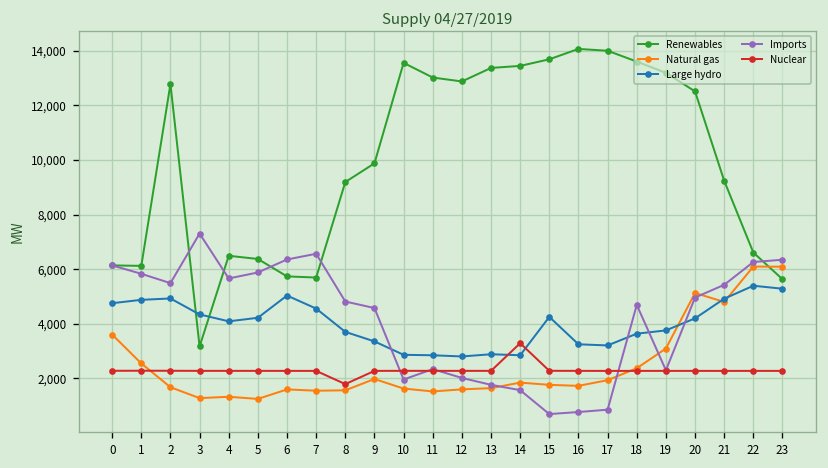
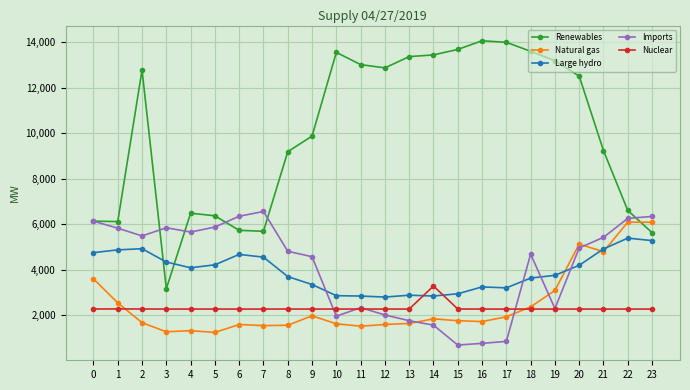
  {
    "Renewables": {
      "1": "6,100",
      "2": "12,800",
      "3": "3,200",
      "4": "6,500",
      "5": "6,400",
      "6": "5,700",
      "7": "5,700",
      "8": "9,200",
      "9": "9,900",
      "10": "13,600",
      "11": "13,000",
      "12": "12,900",
      "13": "13,400",
      "14": "13,400",
      "15": "13,700",
      "16": "14,100",
      "17": "14,000",
      "20": "12,500",
      "21": "9,200",
      "22": "6,600",
      "23": "5,600"
    },
    "Natural gas": {
      "0": "3,600",
      "1": "2,600",
      "2": "1,700",
      "3": "1,300",
      "4": "1,300",
      "5": "1,300",
      "6": "1,600",
      "7": "1,600",
      "8": "1,600",
      "9": "2,000",
      "10": "1,600",
      "11": "1,500",
      "12": "1,600",
      "13": "1,600",
      "14": "1,800",
      "15": "1,800",
      "16": "1,700",
      "17": "1,900",
      "19": "3,100",
      "20": "5,100",
      "21": "4,800",
      "22": "6,100",
      "23": "6,100"
    },
    "Large hydro": {
      "0": "4,800",
      "1": "4,900",
      "2": "4,900",
      "3": "4,300",
      "4": "4,100",
      "5": "4,200",
-     "6": "5,000",
+     "6": "4,700",
      "7": "4,600",
      "8": "3,700",
      "9": "3,400",
      "10": "2,900",
      "11": "2,900",
      "12": "2,800",
      "13": "2,900",
      "14": "2,900",
-     "15": "4,300",
+     "15": "3,000",
      "16": "3,300",
      "17": "3,200",
      "18": "3,600",
      "19": "3,800",
      "20": "4,200",
      "21": "4,900",
      "22": "5,400",
      "23": "5,300"
    },
    "Imports": {
      "1": "5,800",
      "2": "5,500",
-     "3": "7,300",
+     "3": "5,900",
      "4": "5,700",
      "5": "5,900",
      "6": "6,400",
      "7": "6,600",
      "8": "4,800",
      "9": "4,600",
      "10": "2,000",
      "12": "2,000",
      "13": "1,800",
      "14": "1,600",
      "15": "700",
      "16": "800",
      "17": "900",
      "18": "4,700",
      "20": "5,000",
      "21": "5,400",
      "22": "6,300",
      "23": "6,300"
    },
    "Nuclear": {
      "0": "2,300",
      "1": "2,300",
      "2": "2,300",
      "3": "2,300",
      "4": "2,300",
      "5": "2,300",
      "6": "2,300",
      "7": "2,300",
-     "8": "1,800",
+     "8": "2,300",
      "9": "2,300",
      "10": "2,300",
      "12": "2,300",
      "13": "2,300",
      "14": "3,300",
      "15": "2,300",
      "16": "2,300",
      "17": "2,300",
      "20": "2,300",
      "21": "2,300",
      "22": "2,300",
      "23": "2,300"
    }
  }
